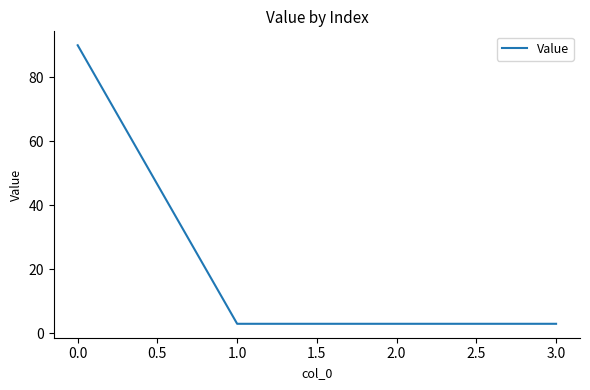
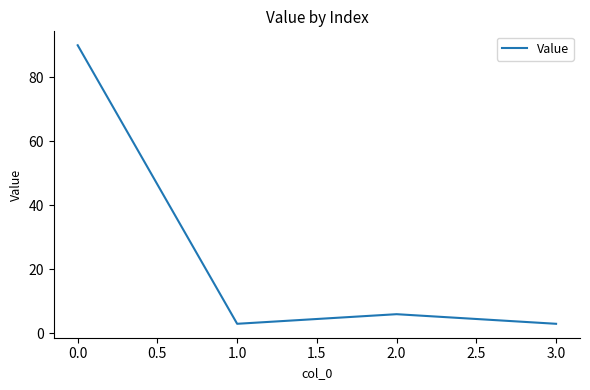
  {
    "0.0": 90,
    "1.0": 3,
-   "2.0": 3,
+   "2.0": 6,
    "3.0": 3
  }
